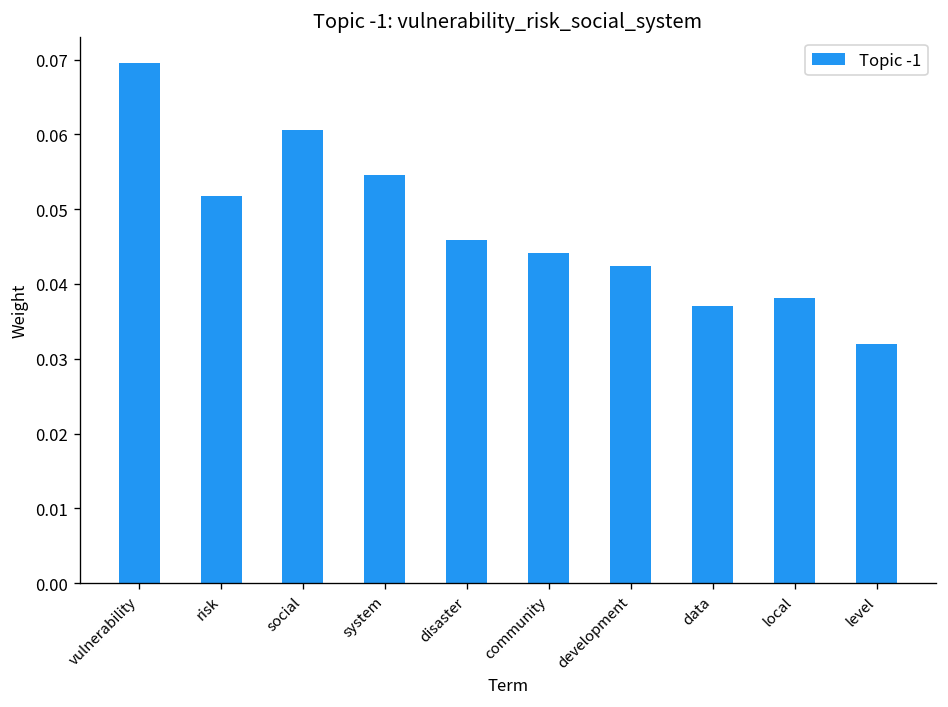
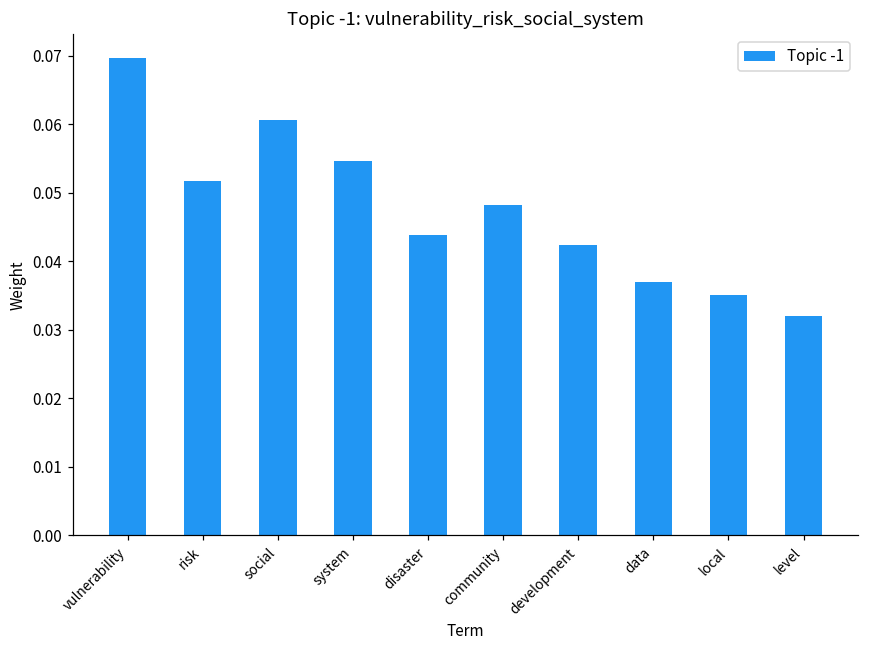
  {
    "vulnerability": 0.070,
    "risk": 0.052,
    "social": 0.061,
    "system": 0.055,
-   "disaster": 0.046,
-   "community": 0.044,
+   "disaster": 0.044,
+   "community": 0.048,
    "development": 0.042,
    "data": 0.037,
-   "local": 0.038,
+   "local": 0.035,
    "level": 0.032
  }
